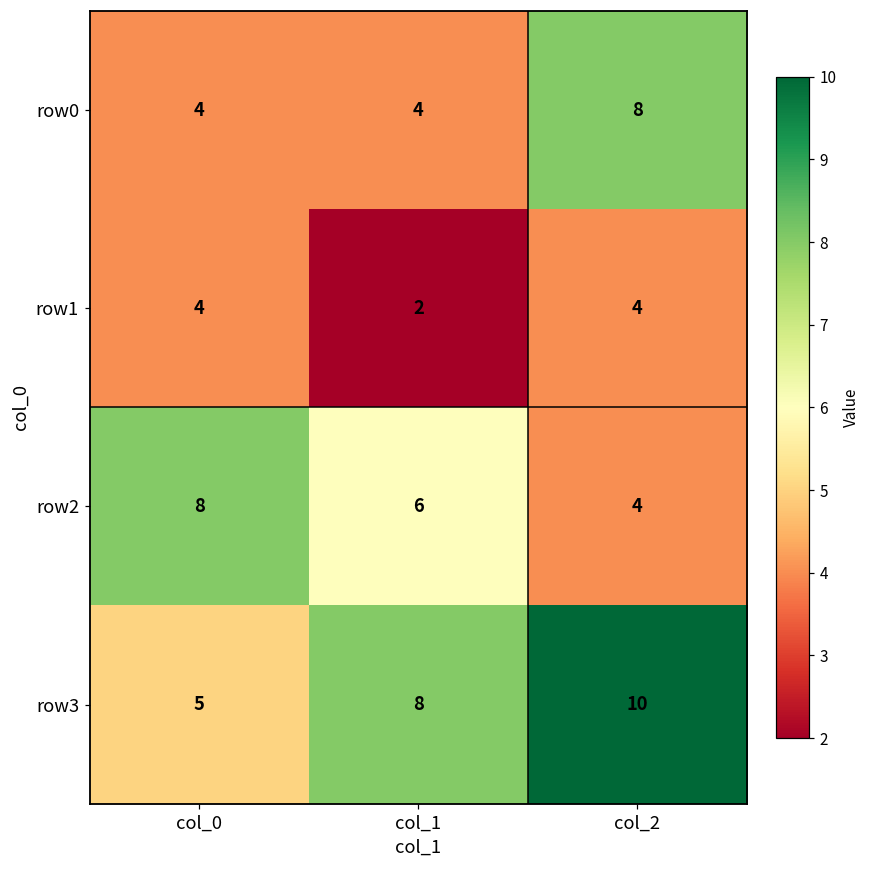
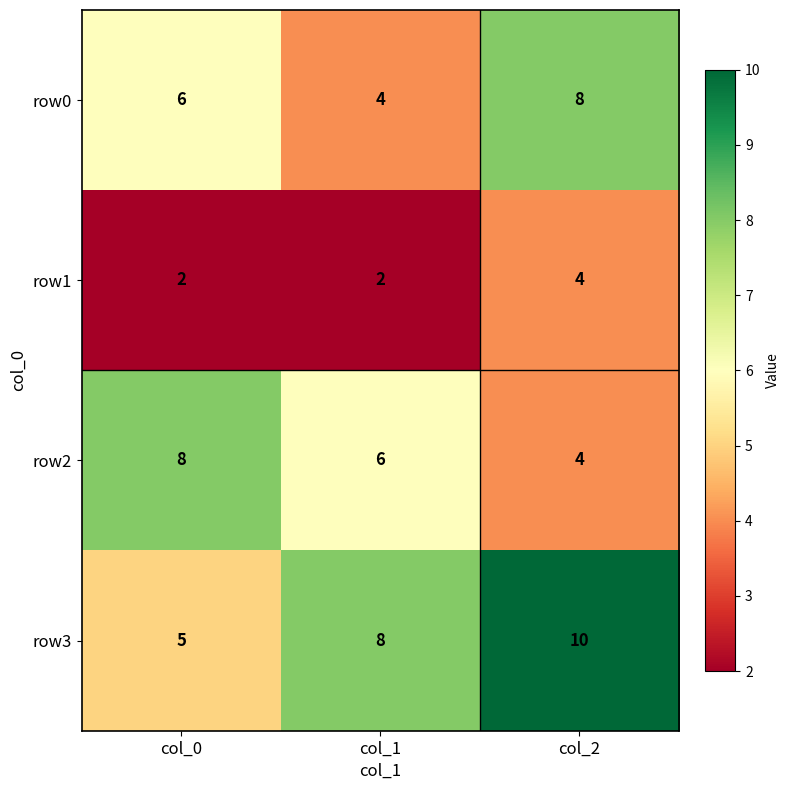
  {
    "row0": {
-     "col_0": 4,
+     "col_0": 6,
      "col_1": 4,
      "col_2": 8
    },
    "row1": {
-     "col_0": 4,
+     "col_0": 2,
      "col_1": 2,
      "col_2": 4
    },
    "row2": {
      "col_0": 8,
      "col_1": 6,
      "col_2": 4
    },
    "row3": {
      "col_0": 5,
      "col_1": 8,
      "col_2": 10
    }
  }
